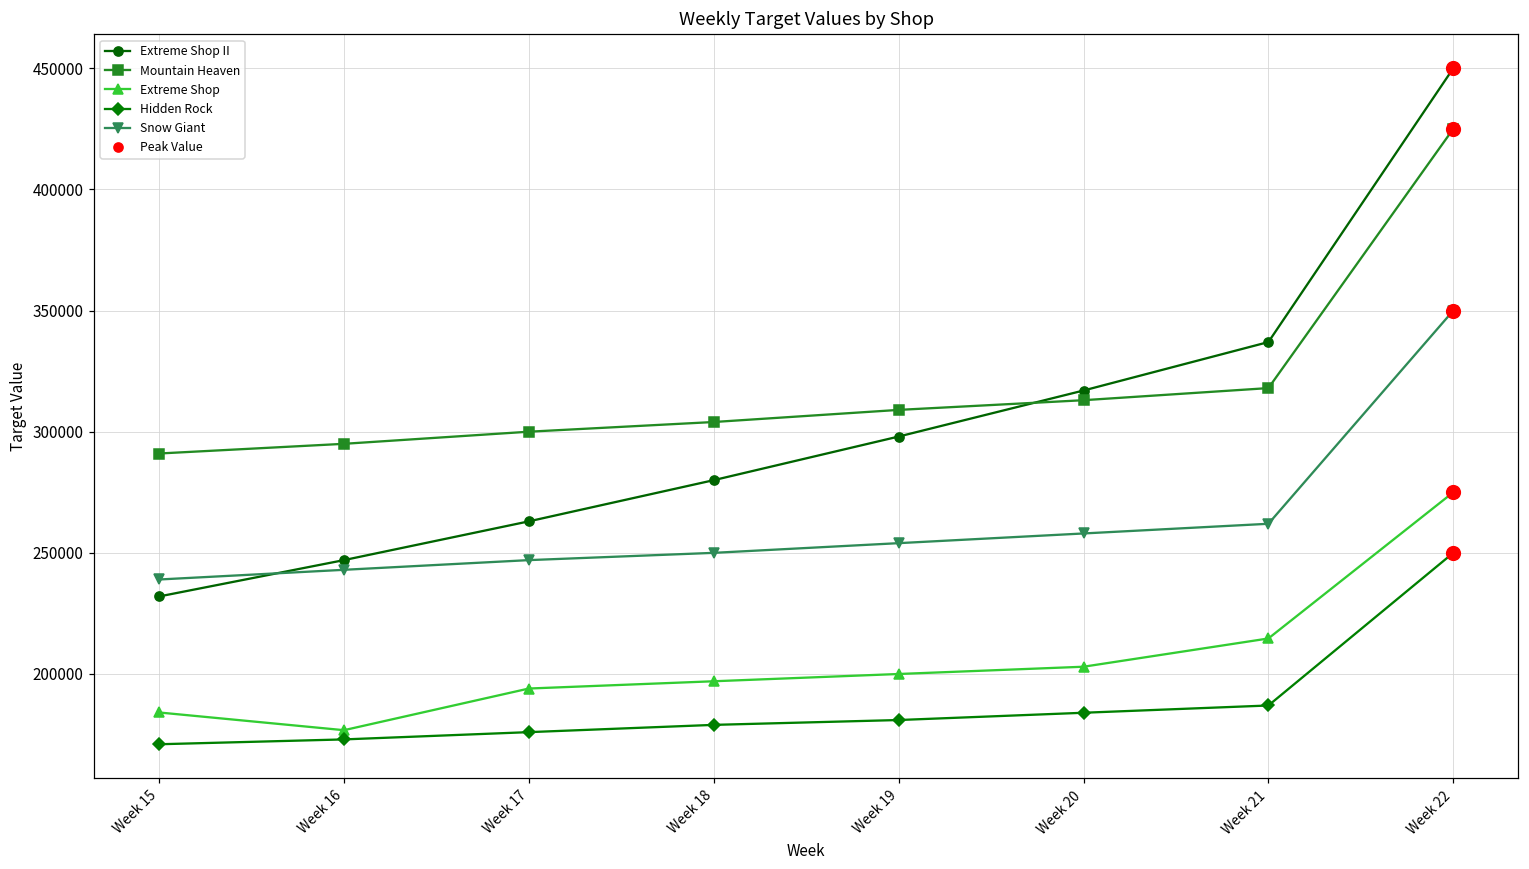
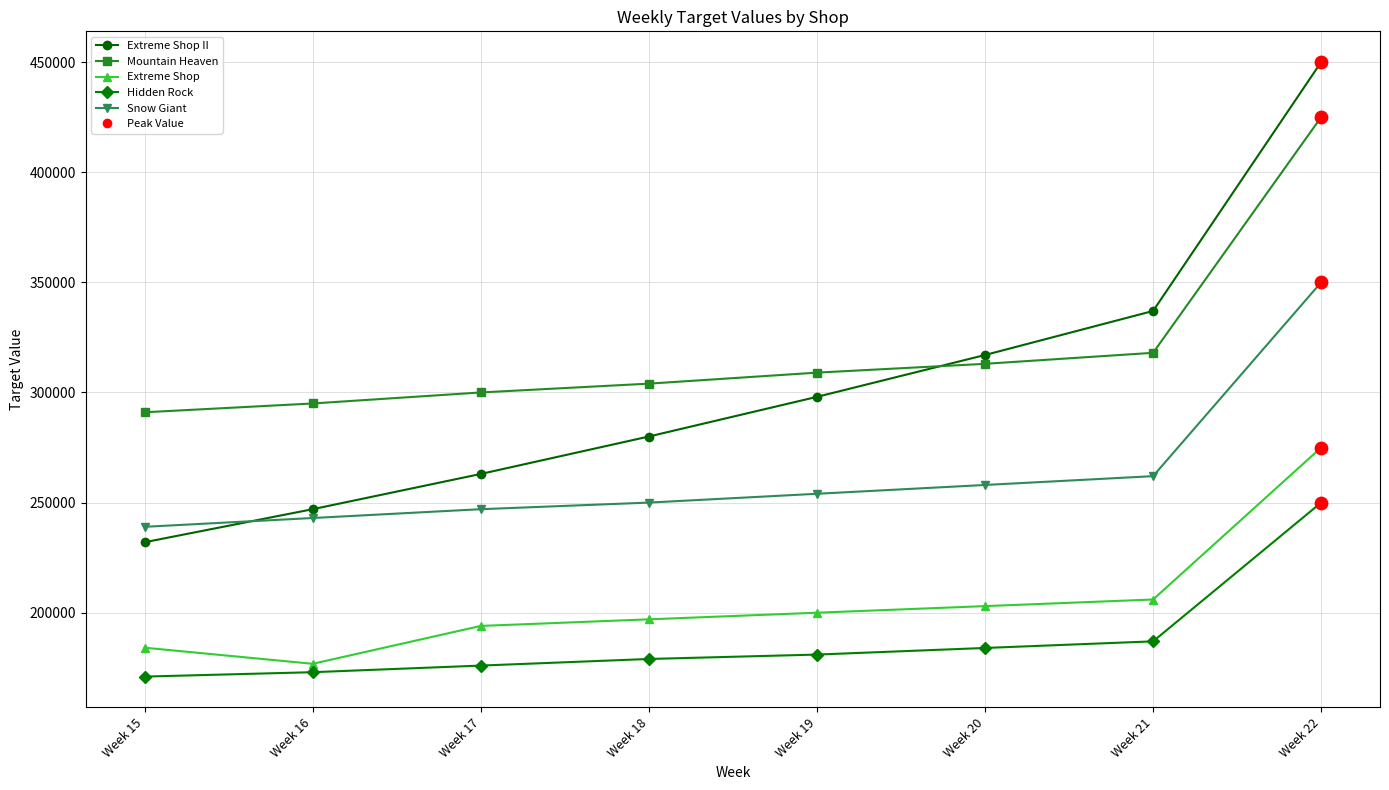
  {
    "Extreme Shop": {
      "Week 15": 184000,
      "Week 16": 177000,
      "Week 17": 194000,
      "Week 18": 197000,
      "Week 19": 200000,
      "Week 20": 203000,
-     "Week 21": 215000
+     "Week 21": 206000
    }
  }
